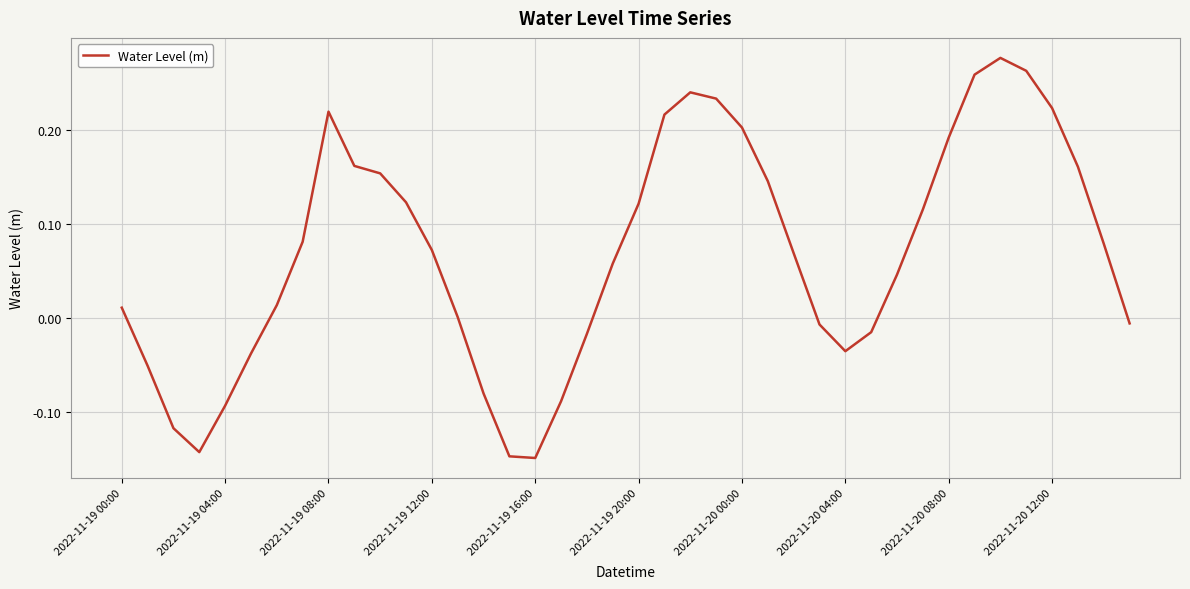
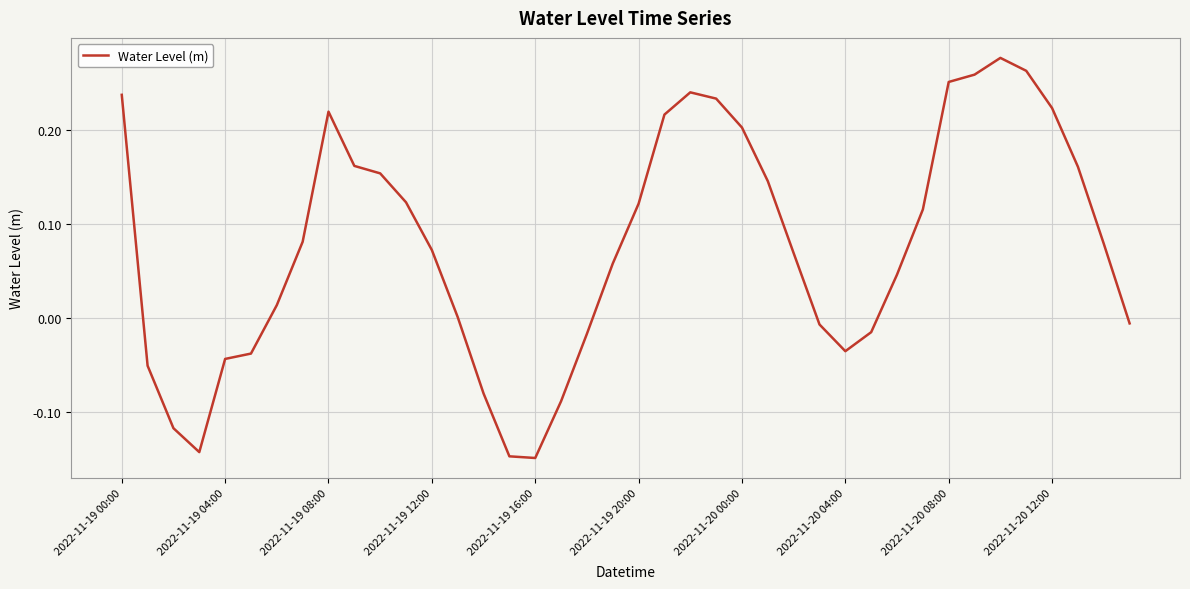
  {
-   "2022-11-19 00:00": 0.01,
-   "2022-11-19 04:00": -0.09,
+   "2022-11-19 00:00": 0.24,
+   "2022-11-19 04:00": -0.04,
    "2022-11-19 08:00": 0.22,
    "2022-11-19 12:00": 0.07,
    "2022-11-19 16:00": -0.15,
    "2022-11-19 20:00": 0.12,
    "2022-11-20 00:00": 0.20,
    "2022-11-20 04:00": -0.04,
-   "2022-11-20 08:00": 0.19,
+   "2022-11-20 08:00": 0.25,
    "2022-11-20 12:00": 0.22
  }
